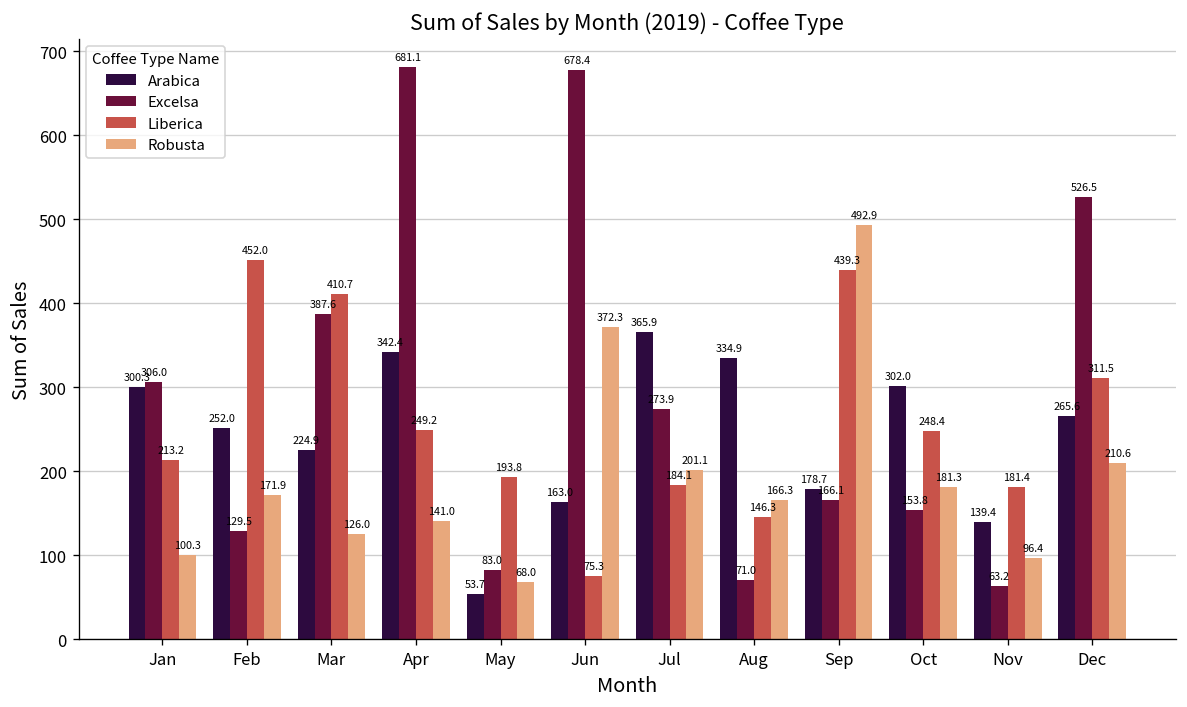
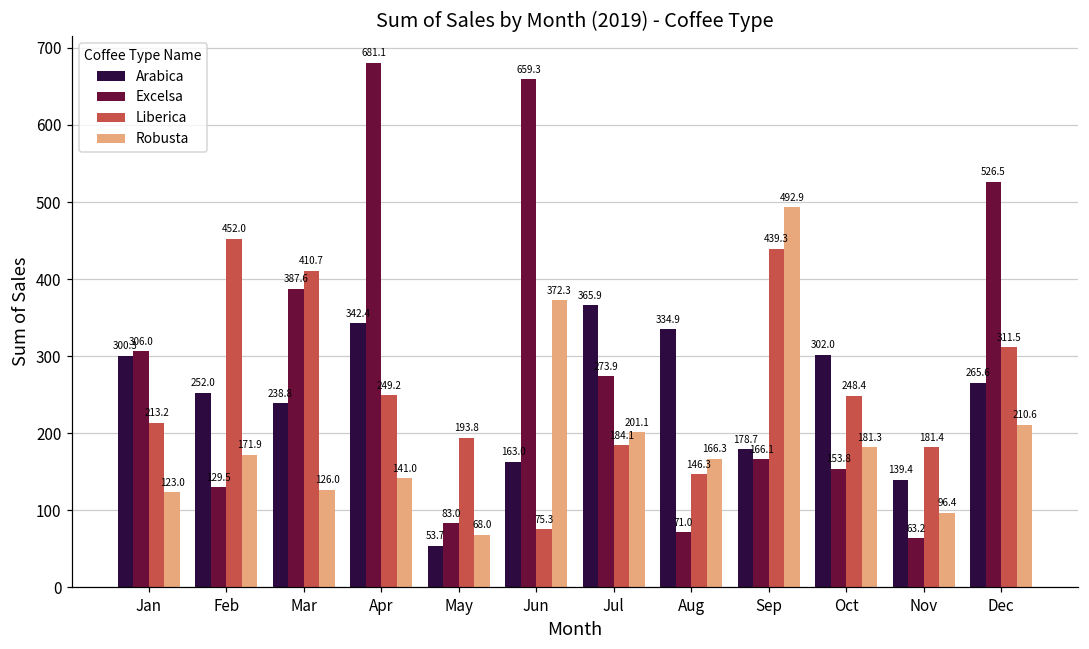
  {
    "Arabica": {
      "Feb": 252.0,
-     "Mar": 224.9,
+     "Mar": 238.8,
      "Apr": 342.4,
      "May": 53.7,
      "Jun": 163.0,
      "Jul": 365.9,
      "Aug": 334.9,
      "Sep": 178.7,
      "Oct": 302.0,
      "Nov": 139.4,
      "Dec": 265.6
    },
    "Excelsa": {
      "Feb": 129.5,
      "Mar": 387.6,
      "Apr": 681.1,
      "May": 83.0,
-     "Jun": 678.4,
+     "Jun": 659.3,
      "Jul": 273.9,
      "Aug": 71.0,
      "Sep": 166.1,
      "Oct": 153.8,
      "Nov": 63.2,
      "Dec": 526.5
    },
    "Liberica": {
      "Jan": 213.2,
      "Feb": 452.0,
      "Mar": 410.7,
      "Apr": 249.2,
      "May": 193.8,
      "Jun": 75.3,
      "Jul": 184.1,
      "Aug": 146.3,
      "Sep": 439.3,
      "Oct": 248.4,
      "Nov": 181.4,
      "Dec": 311.5
    },
    "Robusta": {
-     "Jan": 100.3,
+     "Jan": 123.0,
      "Feb": 171.9,
      "Mar": 126.0,
      "Apr": 141.0,
      "May": 68.0,
      "Jun": 372.3,
      "Jul": 201.1,
      "Aug": 166.3,
      "Sep": 492.9,
      "Oct": 181.3,
      "Nov": 96.4,
      "Dec": 210.6
    }
  }
